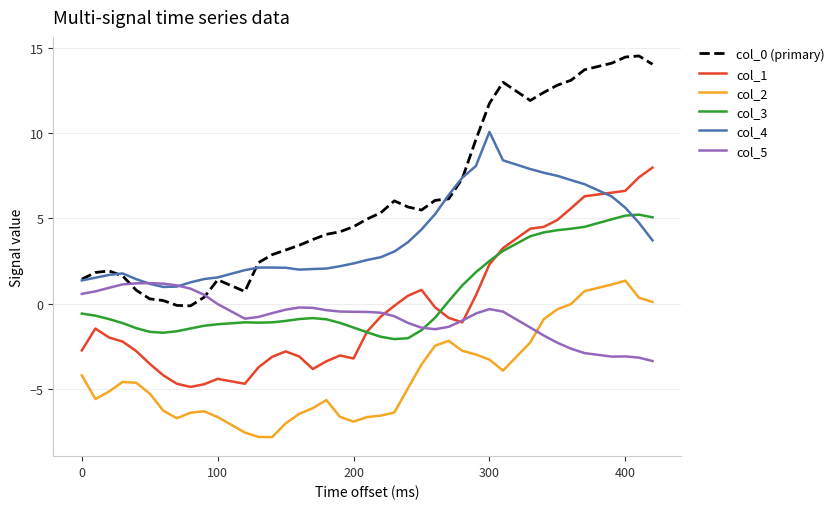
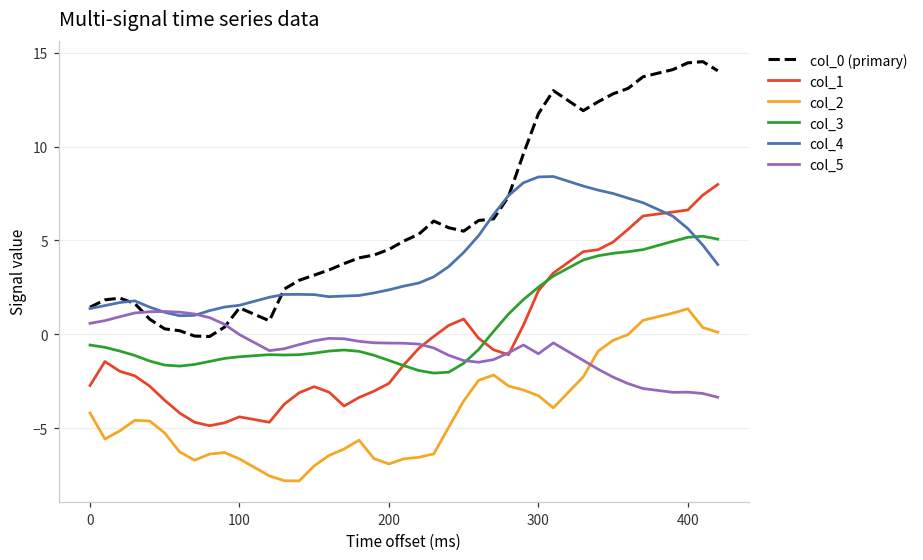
  {
    "col_0 (primary)": {
      "200": 4.5,
      "300": 11.7,
      "400": 14.5
    },
    "col_1": {
      "0": -2.7,
      "100": -4.4,
-     "200": -3.2,
+     "200": -2.6,
      "300": 2.3,
      "400": 6.6
    },
    "col_2": {
      "0": -4.2,
      "100": -6.6,
      "200": -6.9,
      "300": -3.3,
      "400": 1.4
    },
    "col_3": {
      "0": -0.6,
      "100": -1.2,
      "200": -1.4,
      "300": 2.5,
      "400": 5.2
    },
    "col_4": {
      "200": 2.4,
-     "300": 10.1,
+     "300": 8.4,
      "400": 5.6
    },
    "col_5": {
      "0": 0.6,
      "100": 0.0,
      "200": -0.5,
-     "300": -0.3,
+     "300": -1.0,
      "400": -3.1
    }
  }
